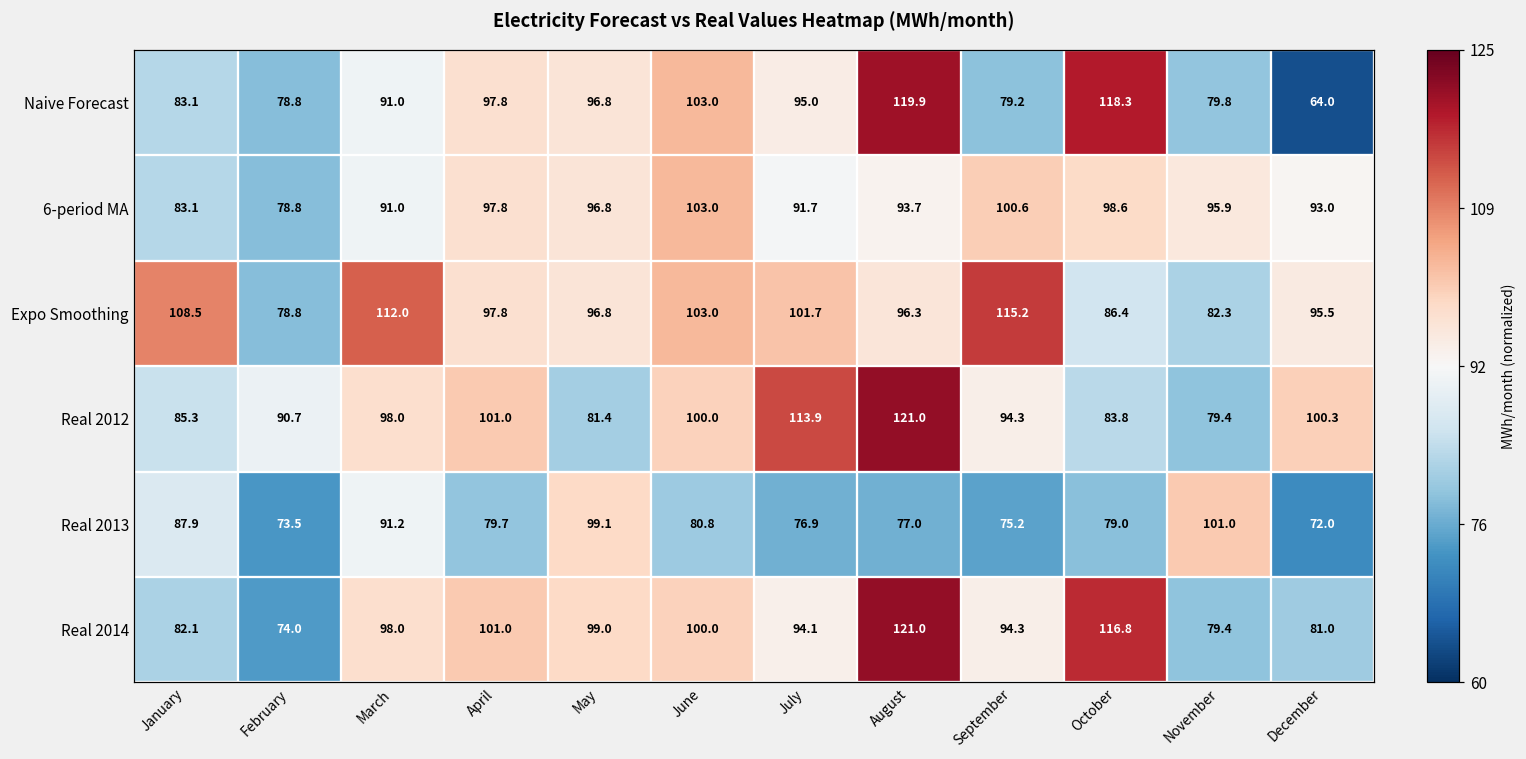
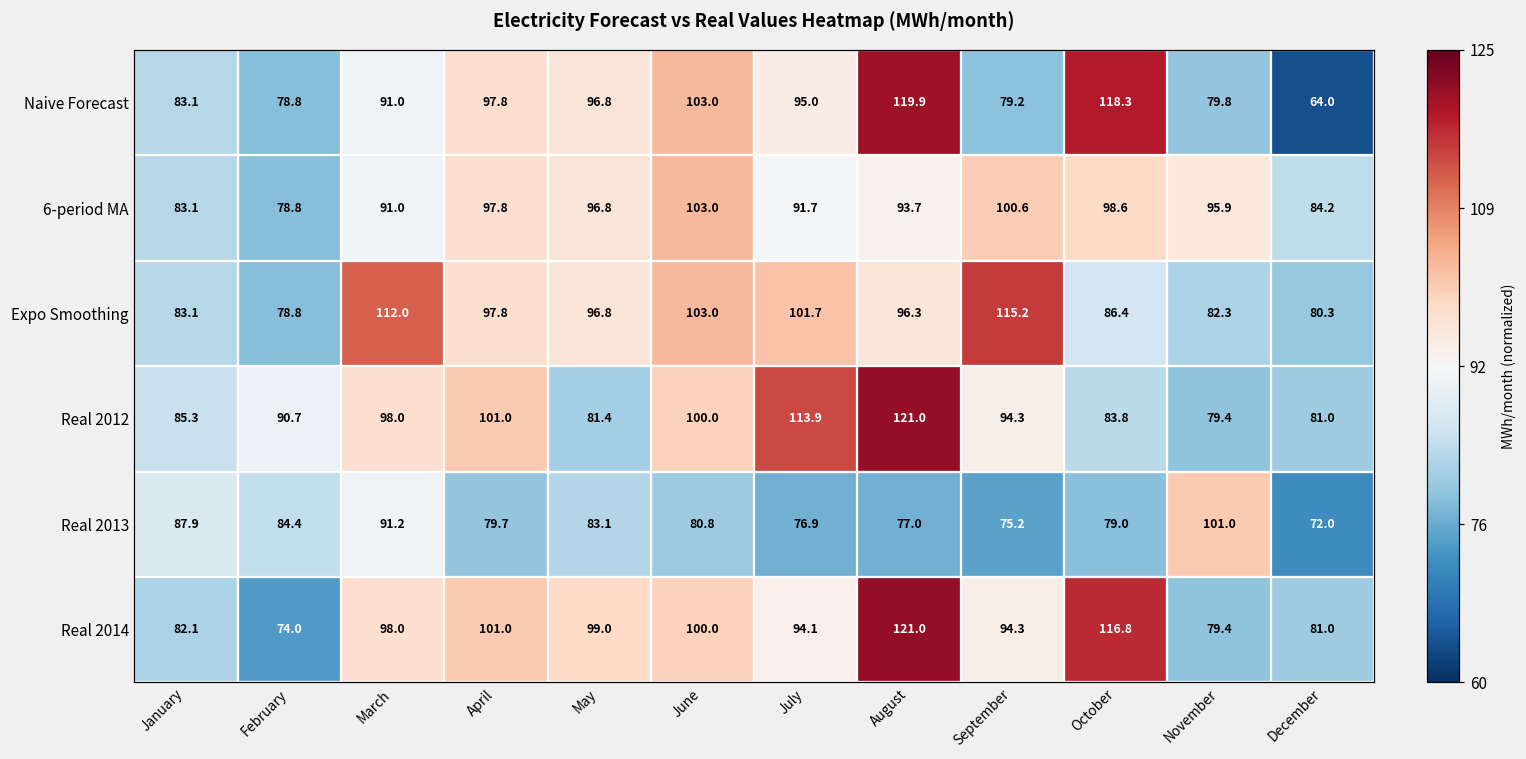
  {
    "Naive Forecast": {
      "January": 83.1,
      "February": 78.8,
      "March": 91.0,
      "April": 97.8,
      "May": 96.8,
      "June": 103.0,
      "July": 95.0,
      "August": 119.9,
      "September": 79.2,
      "October": 118.3,
      "November": 79.8,
      "December": 64.0
    },
    "6-period MA": {
      "January": 83.1,
      "February": 78.8,
      "March": 91.0,
      "April": 97.8,
      "May": 96.8,
      "June": 103.0,
      "July": 91.7,
      "August": 93.7,
      "September": 100.6,
      "October": 98.6,
      "November": 95.9,
-     "December": 93.0
+     "December": 84.2
    },
    "Expo Smoothing": {
-     "January": 108.5,
+     "January": 83.1,
      "February": 78.8,
      "March": 112.0,
      "April": 97.8,
      "May": 96.8,
      "June": 103.0,
      "July": 101.7,
      "August": 96.3,
      "September": 115.2,
      "October": 86.4,
      "November": 82.3,
-     "December": 95.5
+     "December": 80.3
    },
    "Real 2012": {
      "January": 85.3,
      "February": 90.7,
      "March": 98.0,
      "April": 101.0,
      "May": 81.4,
      "June": 100.0,
      "July": 113.9,
      "August": 121.0,
      "September": 94.3,
      "October": 83.8,
      "November": 79.4,
-     "December": 100.3
+     "December": 81.0
    },
    "Real 2013": {
      "January": 87.9,
-     "February": 73.5,
+     "February": 84.4,
      "March": 91.2,
      "April": 79.7,
-     "May": 99.1,
+     "May": 83.1,
      "June": 80.8,
      "July": 76.9,
      "August": 77.0,
      "September": 75.2,
      "October": 79.0,
      "November": 101.0,
      "December": 72.0
    },
    "Real 2014": {
      "January": 82.1,
      "February": 74.0,
      "March": 98.0,
      "April": 101.0,
      "May": 99.0,
      "June": 100.0,
      "July": 94.1,
      "August": 121.0,
      "September": 94.3,
      "October": 116.8,
      "November": 79.4,
      "December": 81.0
    }
  }
